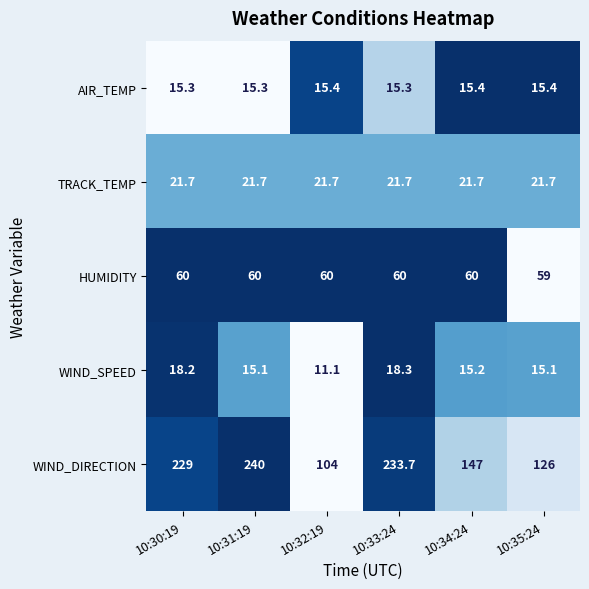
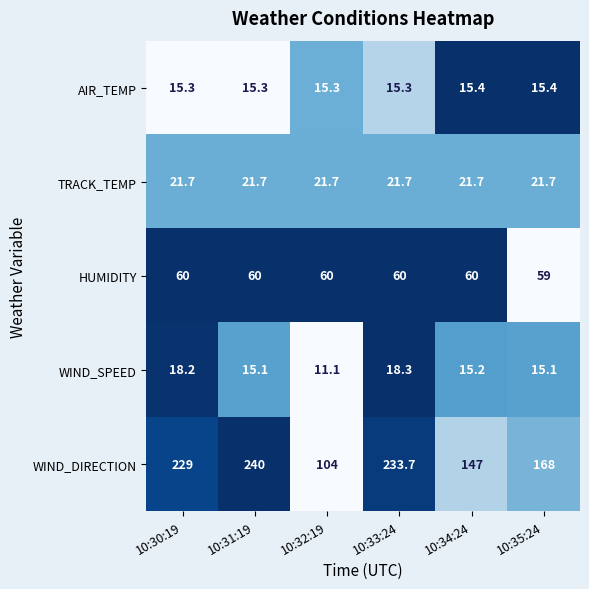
  {
    "AIR_TEMP": {
      "10:30:19": 15.3,
      "10:31:19": 15.3,
-     "10:32:19": 15.4,
+     "10:32:19": 15.3,
      "10:33:24": 15.3,
      "10:34:24": 15.4,
      "10:35:24": 15.4
    },
    "TRACK_TEMP": {
      "10:30:19": 21.7,
      "10:31:19": 21.7,
      "10:32:19": 21.7,
      "10:33:24": 21.7,
      "10:34:24": 21.7,
      "10:35:24": 21.7
    },
    "HUMIDITY": {
      "10:30:19": 60,
      "10:31:19": 60,
      "10:32:19": 60,
      "10:33:24": 60,
      "10:34:24": 60,
      "10:35:24": 59
    },
    "WIND_SPEED": {
      "10:30:19": 18.2,
      "10:31:19": 15.1,
      "10:32:19": 11.1,
      "10:33:24": 18.3,
      "10:34:24": 15.2,
      "10:35:24": 15.1
    },
    "WIND_DIRECTION": {
      "10:30:19": 229,
      "10:31:19": 240,
      "10:32:19": 104,
      "10:33:24": 233.7,
      "10:34:24": 147,
-     "10:35:24": 126
+     "10:35:24": 168
    }
  }
